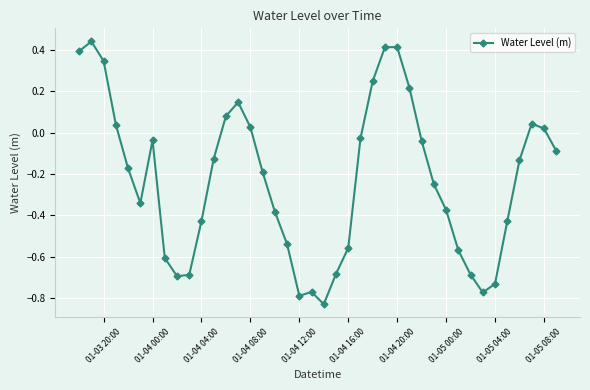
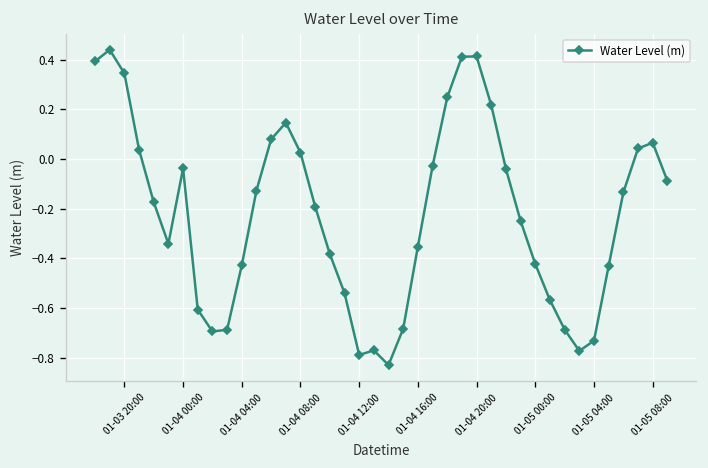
  {
    "01-03 20:00": 0.35,
    "01-04 00:00": -0.04,
    "01-04 04:00": -0.43,
    "01-04 08:00": 0.03,
    "01-04 12:00": -0.79,
-   "01-04 16:00": -0.56,
+   "01-04 16:00": -0.35,
    "01-04 20:00": 0.41,
-   "01-05 00:00": -0.37,
+   "01-05 00:00": -0.42,
    "01-05 04:00": -0.73,
-   "01-05 08:00": 0.02
+   "01-05 08:00": 0.07
  }
